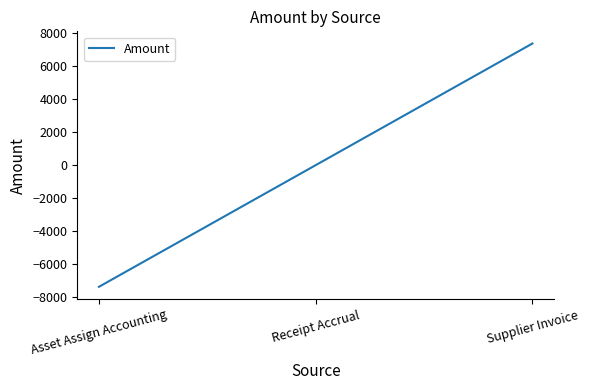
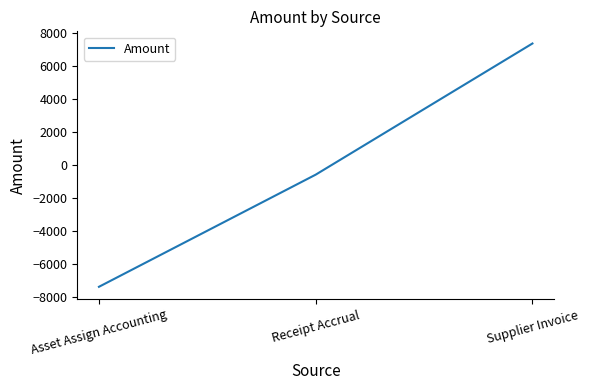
  {
    "Asset Assign Accounting": -7400,
-   "Receipt Accrual": 0,
+   "Receipt Accrual": -600,
    "Supplier Invoice": 7400
  }
